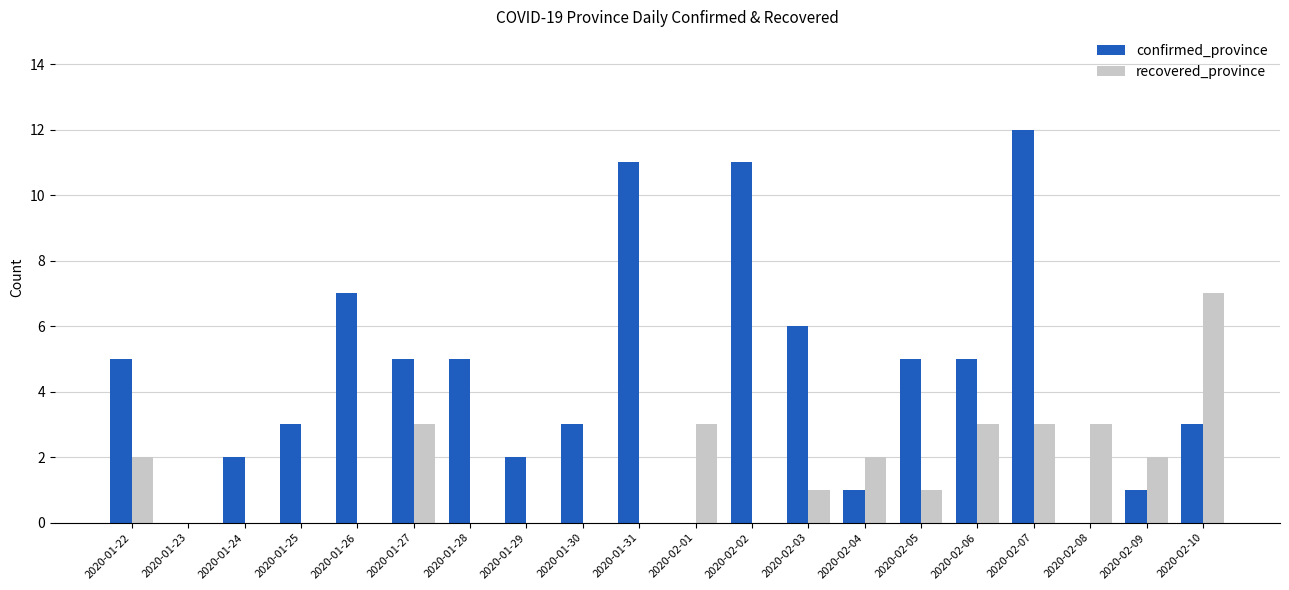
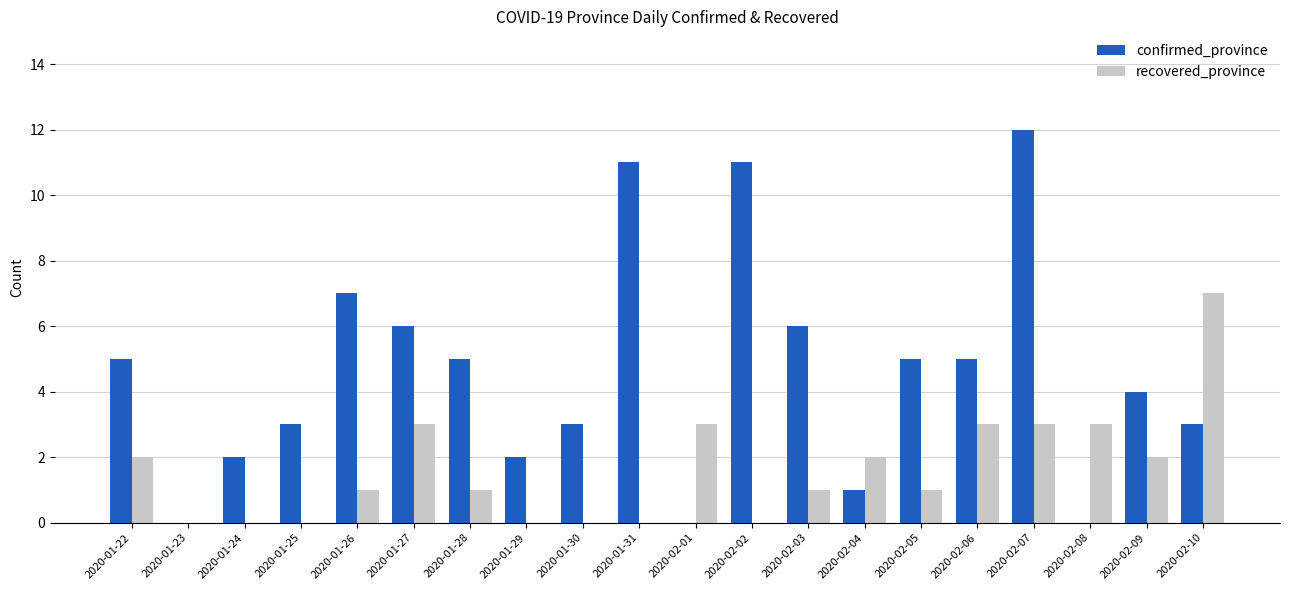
  {
    "confirmed_province": {
      "2020-01-22": 5,
      "2020-01-23": 0,
      "2020-01-24": 2,
      "2020-01-25": 3,
      "2020-01-26": 7,
-     "2020-01-27": 5,
+     "2020-01-27": 6,
      "2020-01-28": 5,
      "2020-01-29": 2,
      "2020-01-30": 3,
      "2020-01-31": 11,
      "2020-02-01": 0,
      "2020-02-02": 11,
      "2020-02-03": 6,
      "2020-02-04": 1,
      "2020-02-05": 5,
      "2020-02-06": 5,
      "2020-02-07": 12,
      "2020-02-08": 0,
-     "2020-02-09": 1,
+     "2020-02-09": 4,
      "2020-02-10": 3
    },
    "recovered_province": {
      "2020-01-22": 2,
      "2020-01-23": 0,
      "2020-01-24": 0,
      "2020-01-25": 0,
-     "2020-01-26": 0,
+     "2020-01-26": 1,
      "2020-01-27": 3,
-     "2020-01-28": 0,
+     "2020-01-28": 1,
      "2020-01-29": 0,
      "2020-01-30": 0,
      "2020-01-31": 0,
      "2020-02-01": 3,
      "2020-02-02": 0,
      "2020-02-03": 1,
      "2020-02-04": 2,
      "2020-02-05": 1,
      "2020-02-06": 3,
      "2020-02-07": 3,
      "2020-02-08": 3,
      "2020-02-09": 2,
      "2020-02-10": 7
    }
  }
